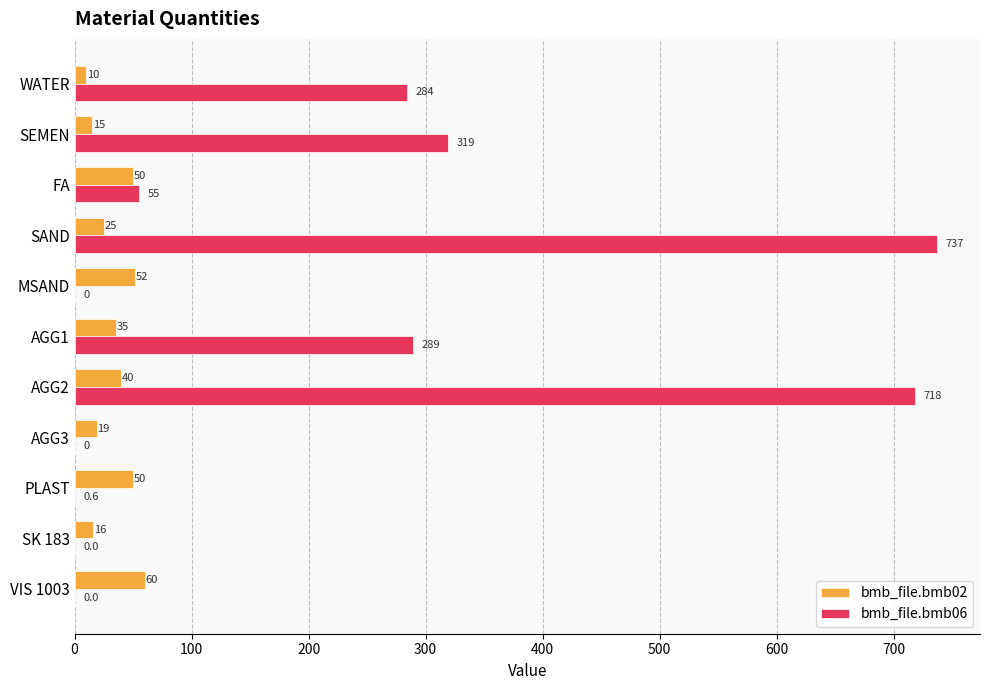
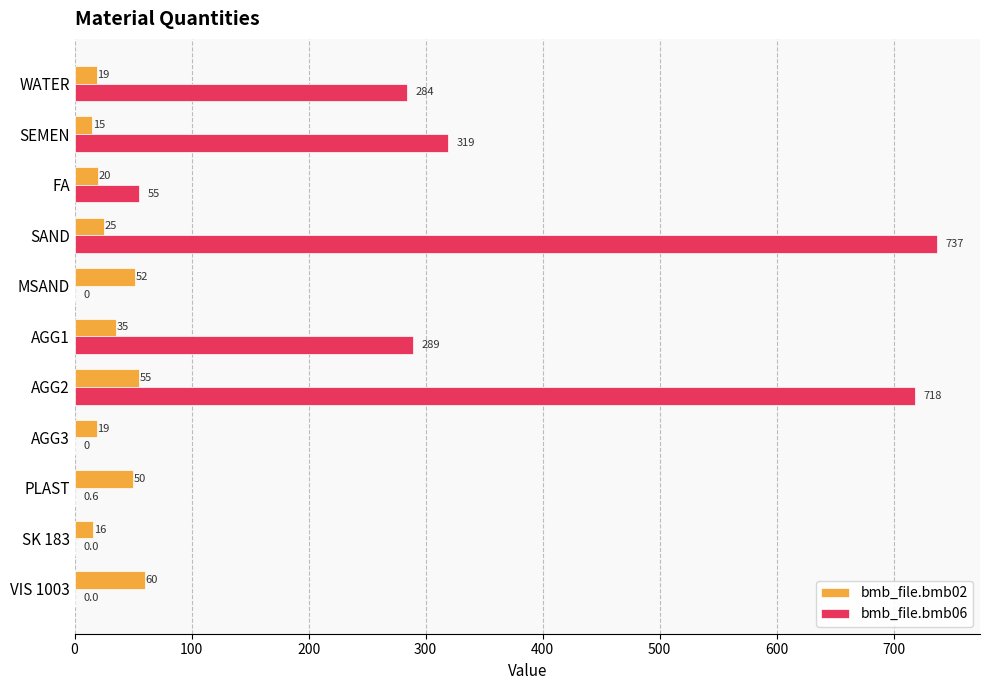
  {
    "bmb_file.bmb02": {
-     "WATER": 10,
+     "WATER": 19,
      "SEMEN": 15,
-     "FA": 50,
+     "FA": 20,
      "SAND": 25,
      "MSAND": 52,
      "AGG1": 35,
-     "AGG2": 40,
+     "AGG2": 55,
      "AGG3": 19,
      "PLAST": 50,
      "SK 183": 16,
      "VIS 1003": 60
    },
    "bmb_file.bmb06": {
      "WATER": 284,
      "SEMEN": 319,
      "FA": 55,
      "SAND": 737,
      "MSAND": 0,
      "AGG1": 289,
      "AGG2": 718,
      "AGG3": 0,
      "PLAST": 0.6,
      "SK 183": 0.0,
      "VIS 1003": 0.0
    }
  }
